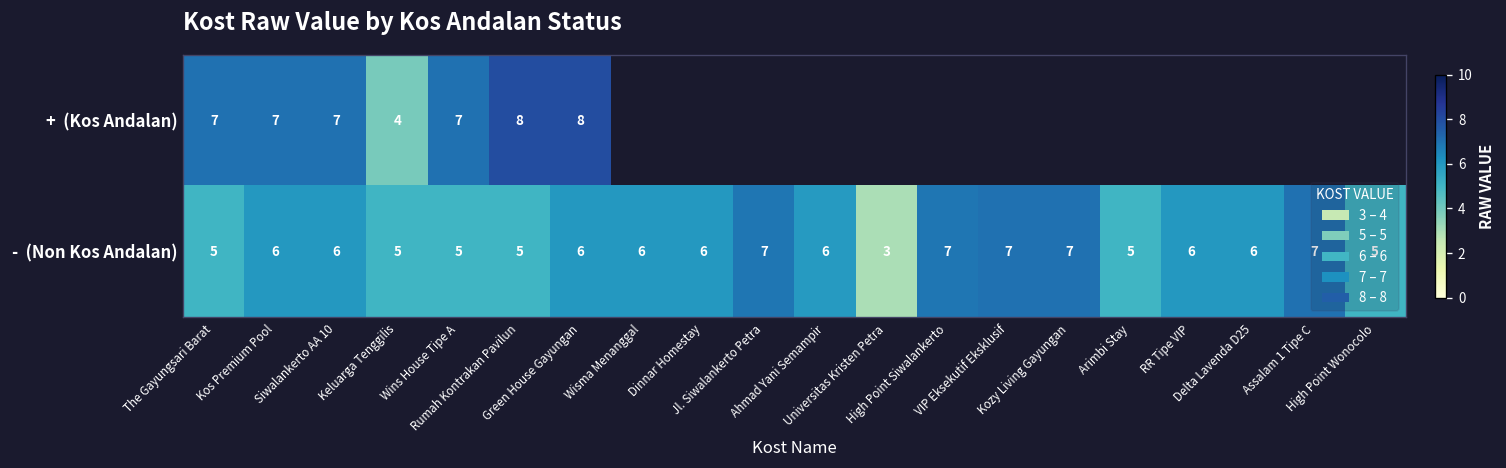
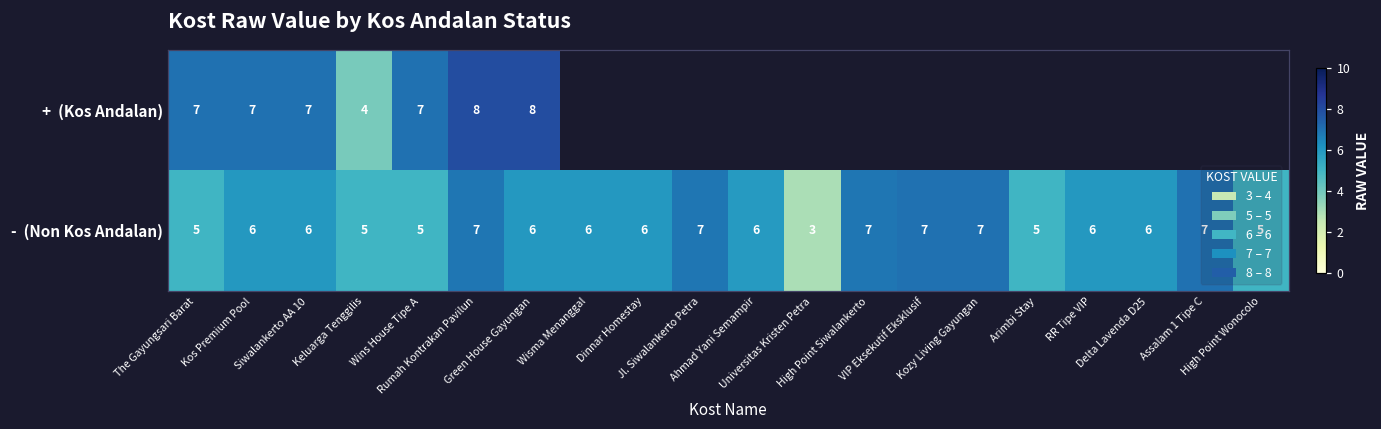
  {
    "+ (Kos Andalan)": {
      "The Gayungsari Barat": 7,
      "Kos Premium Pool": 7,
      "Siwalankerto AA 10": 7,
      "Keluarga Tenggilis": 4,
      "Wins House Tipe A": 7,
      "Rumah Kontrakan Pavilun": 8,
      "Green House Gayungan": 8
    },
    "- (Non Kos Andalan)": {
      "The Gayungsari Barat": 5,
      "Kos Premium Pool": 6,
      "Siwalankerto AA 10": 6,
      "Keluarga Tenggilis": 5,
      "Wins House Tipe A": 5,
-     "Rumah Kontrakan Pavilun": 5,
+     "Rumah Kontrakan Pavilun": 7,
      "Green House Gayungan": 6,
      "Wisma Menanggal": 6,
      "Dinnar Homestay": 6,
      "Jl. Siwalankerto Petra": 7,
      "Ahmad Yani Semampir": 6,
      "Universitas Kristen Petra": 3,
      "High Point Siwalankerto": 7,
      "VIP Eksekutif Eksklusif": 7,
      "Kozy Living Gayungan": 7,
      "Arimbi Stay": 5,
      "RR Tipe VIP": 6,
      "Delta Lavenda D25": 6
    }
  }
